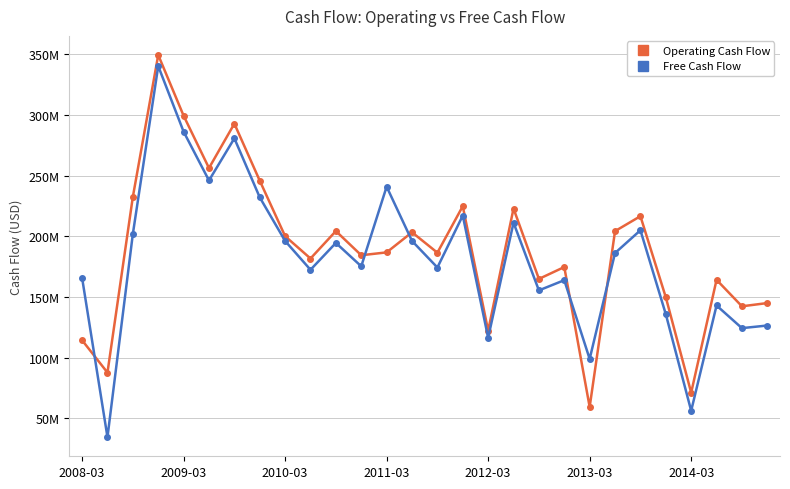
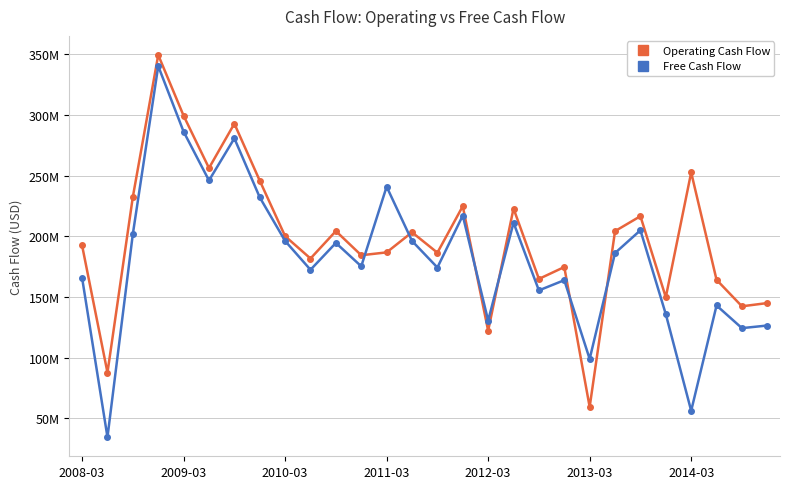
  {
    "Operating Cash Flow": {
-     "2008-03": 114000000,
+     "2008-03": 192000000,
      "2009-03": 299000000,
      "2010-03": 200000000,
      "2011-03": 187000000,
      "2012-03": 122000000,
      "2013-03": 59000000,
-     "2014-03": 71000000
+     "2014-03": 253000000
    },
    "Free Cash Flow": {
      "2008-03": 166000000,
      "2009-03": 286000000,
      "2010-03": 196000000,
      "2011-03": 241000000,
-     "2012-03": 116000000,
+     "2012-03": 131000000,
      "2013-03": 99000000,
      "2014-03": 56000000
    }
  }
